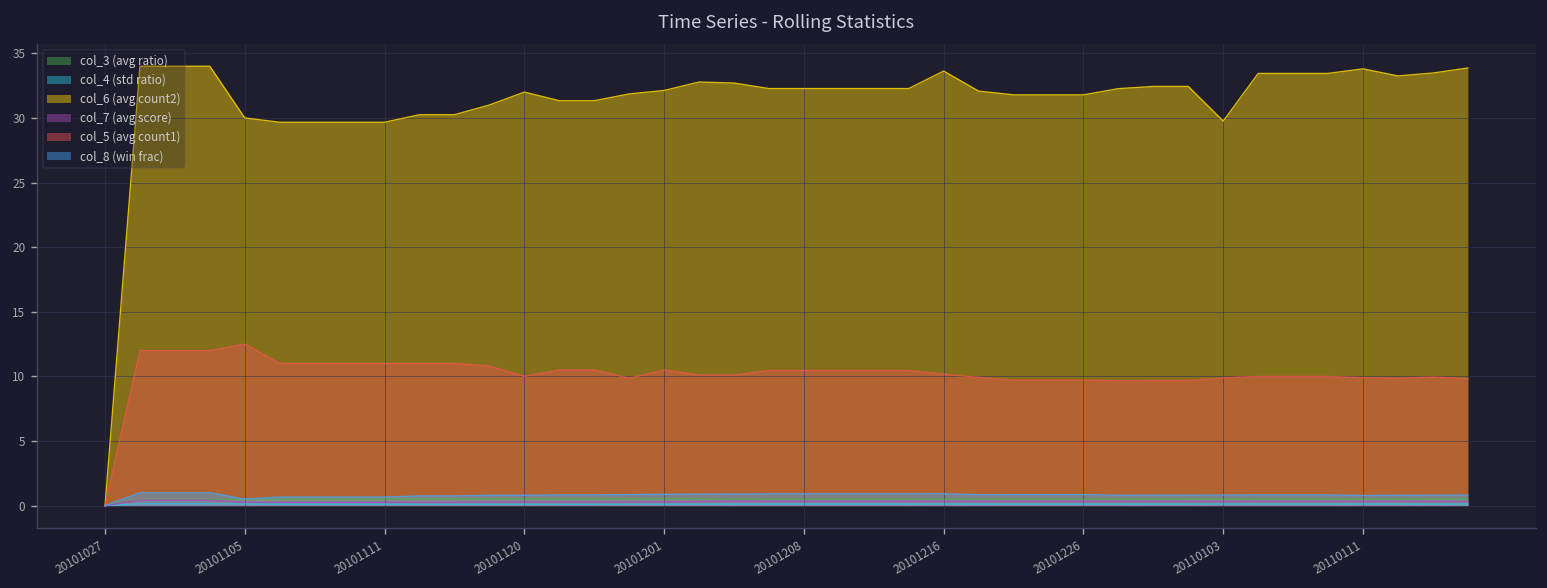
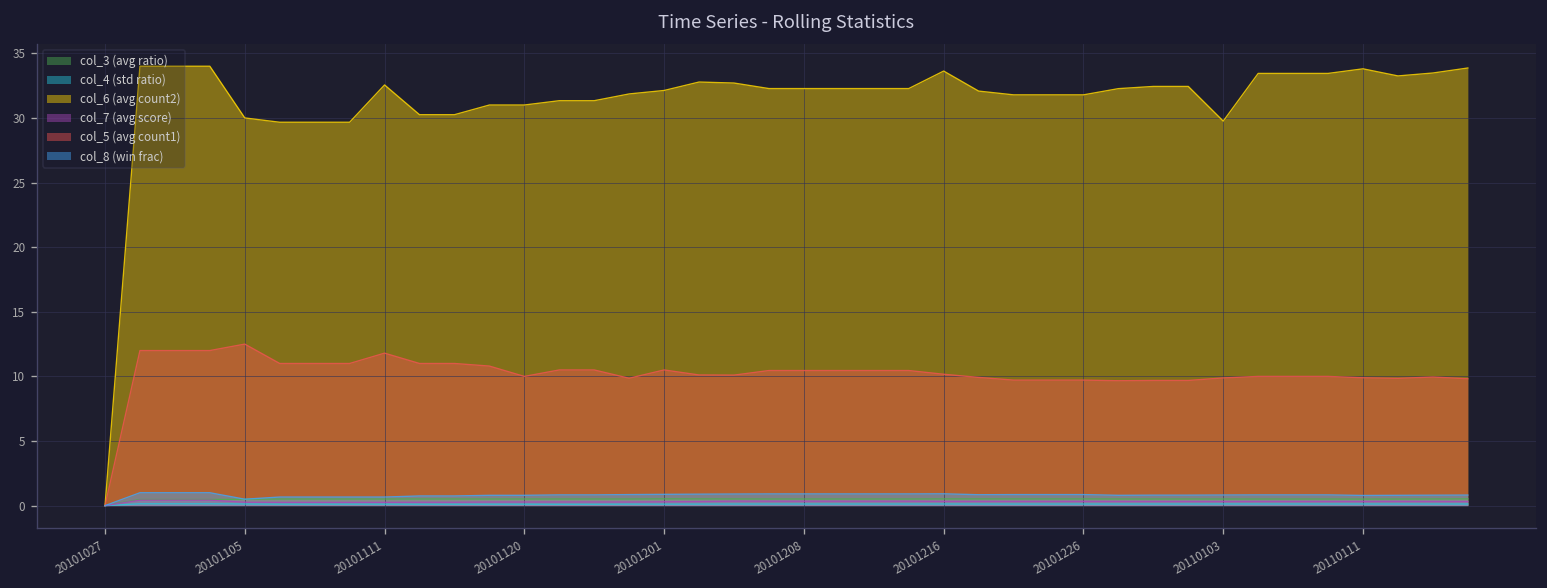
  {
    "col_6 (avg count2)": {
      "20101105": 30.0,
-     "20101111": 29.7,
-     "20101120": 32,
+     "20101111": 32.6,
+     "20101120": 31,
      "20101201": 32.1,
      "20101208": 32.3,
      "20101216": 33.6,
      "20101226": 31.8,
      "20110103": 29.8,
      "20110111": 33.8
    },
    "col_5 (avg count1)": {
      "20101105": 12.5,
-     "20101111": 11.0,
+     "20101111": 11.8,
      "20101120": 10.0,
      "20101201": 10.5,
      "20101208": 10.5,
      "20101216": 10.2,
      "20101226": 9.7,
      "20110103": 9.9,
      "20110111": 9.9
    }
  }
